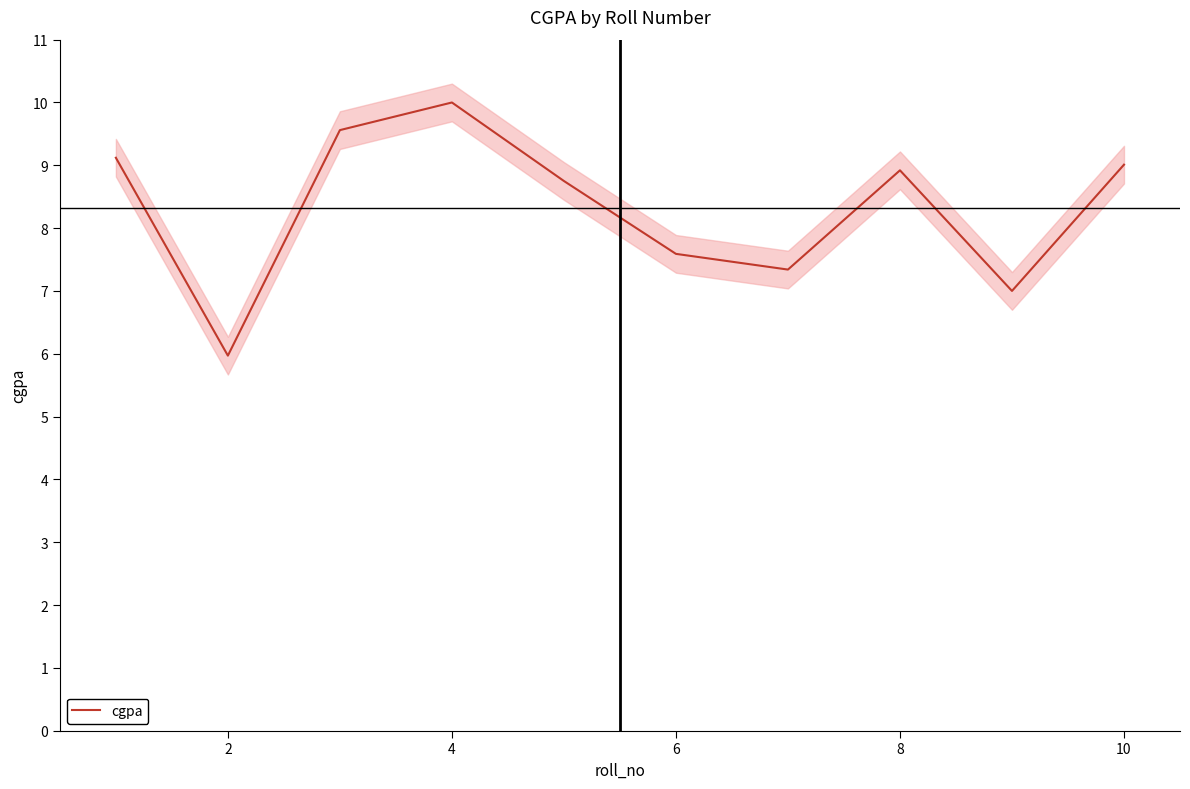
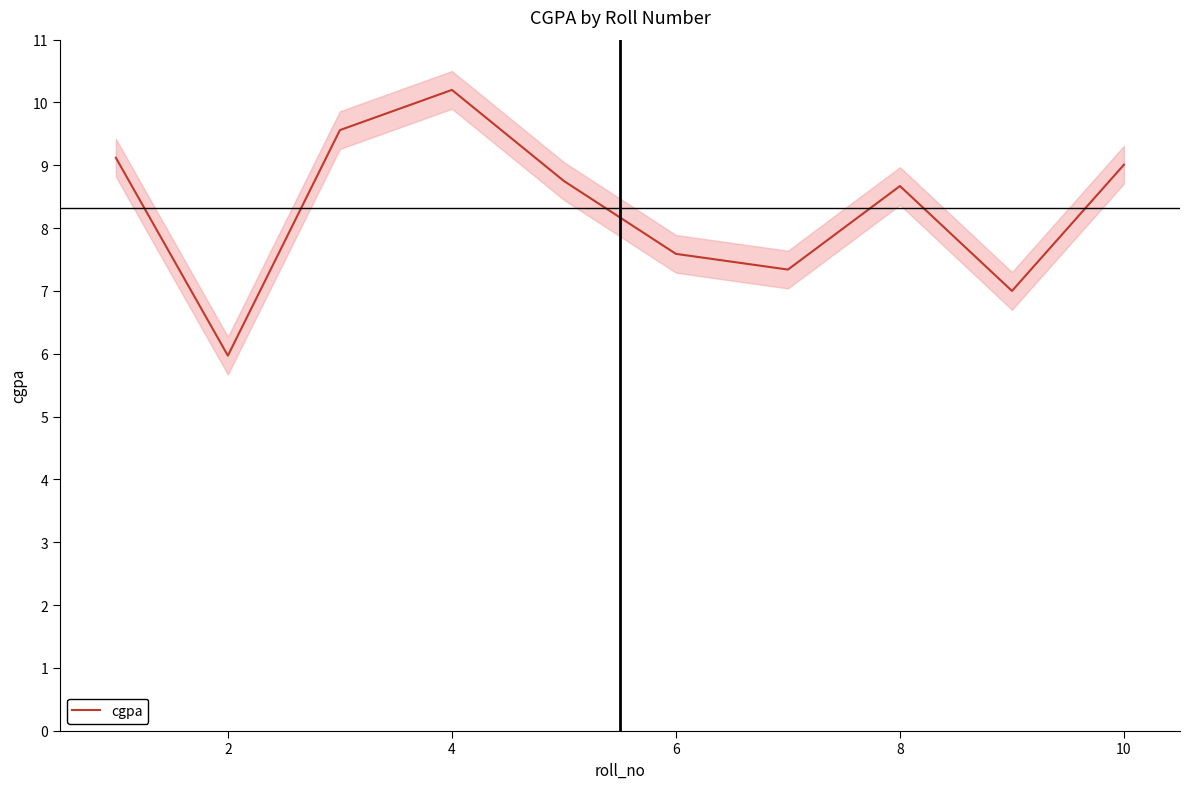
  {
    "cgpa": {
      "2": 6.0,
-     "4": 10.0,
+     "4": 10.2,
      "6": 7.6,
-     "8": 8.9,
+     "8": 8.7,
      "10": 9.0
    }
  }
